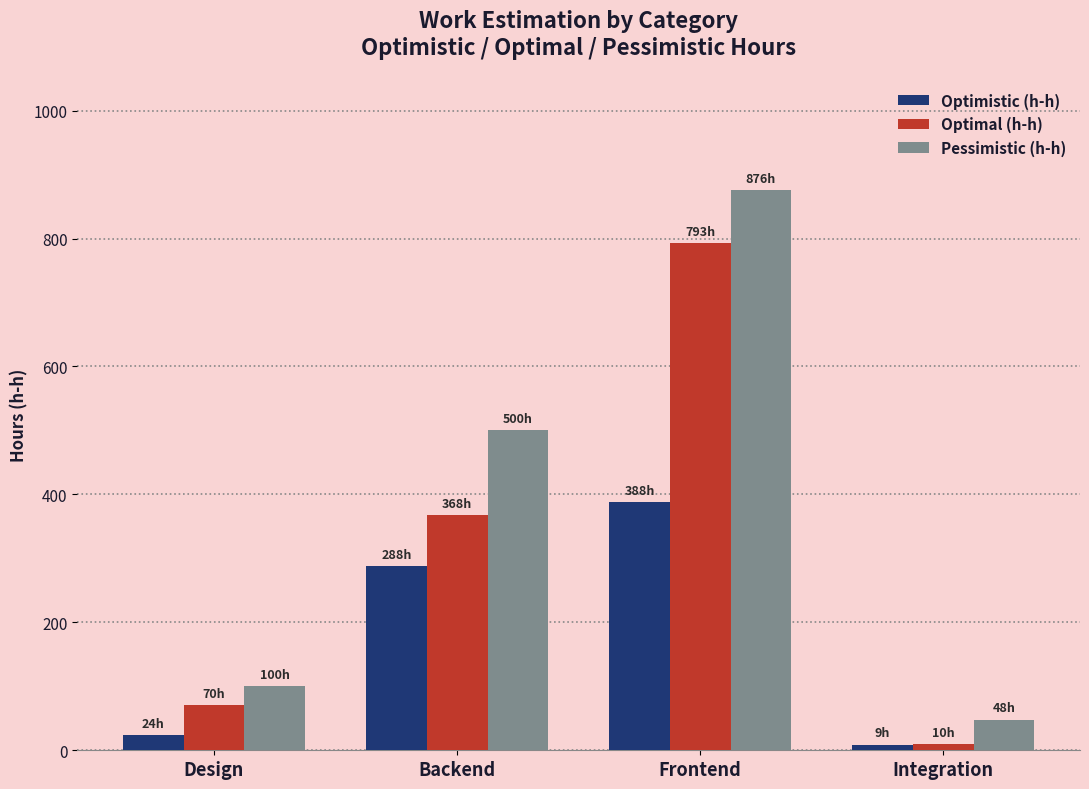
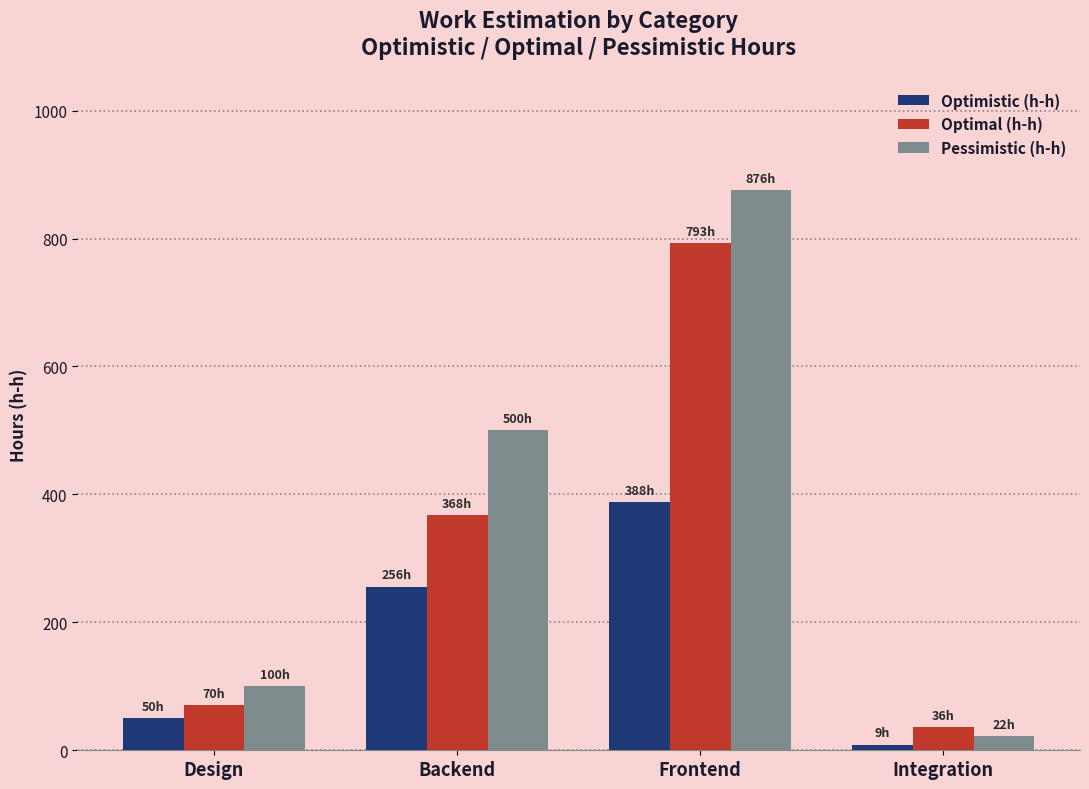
  {
    "Optimistic (h-h)": {
-     "Design": "24h",
-     "Backend": "288h",
+     "Design": "50h",
+     "Backend": "256h",
      "Frontend": "388h",
      "Integration": "9h"
    },
    "Optimal (h-h)": {
      "Design": "70h",
      "Backend": "368h",
      "Frontend": "793h",
-     "Integration": "10h"
+     "Integration": "36h"
    },
    "Pessimistic (h-h)": {
      "Design": "100h",
      "Backend": "500h",
      "Frontend": "876h",
-     "Integration": "48h"
+     "Integration": "22h"
    }
  }
